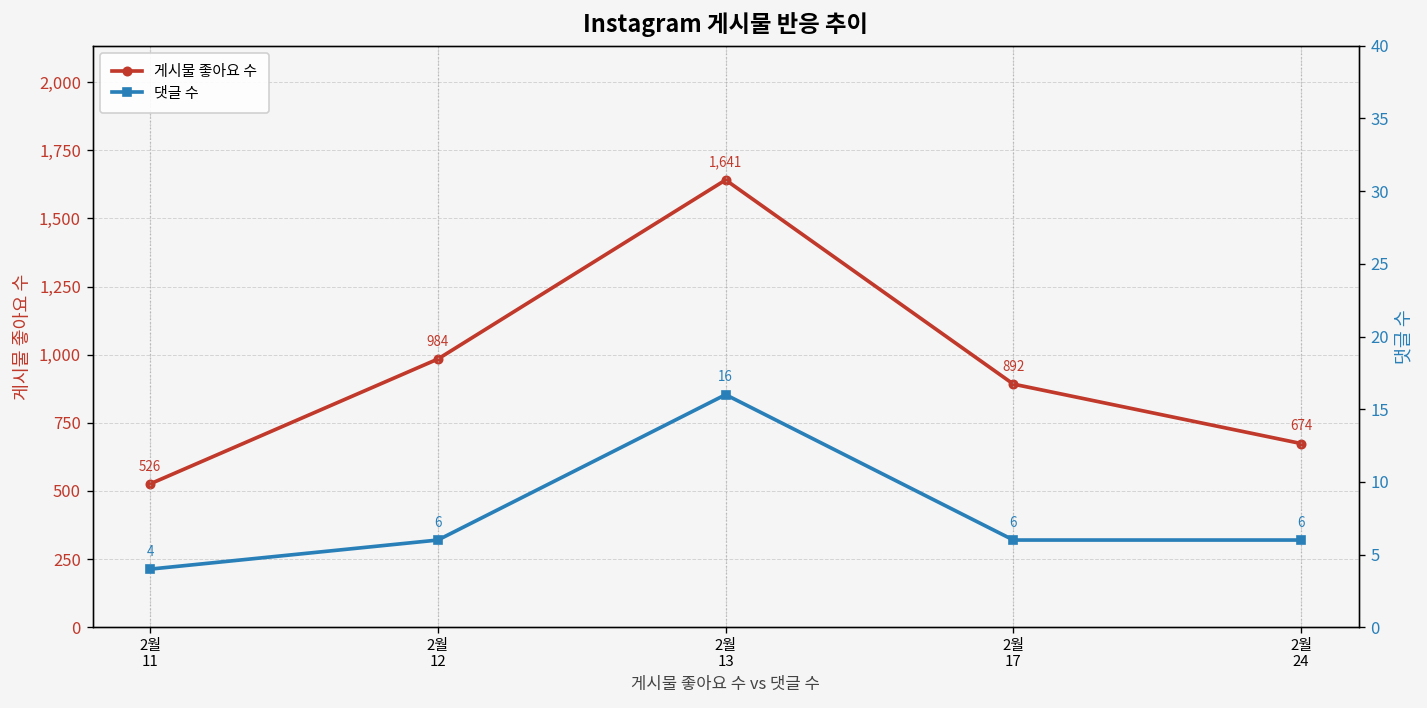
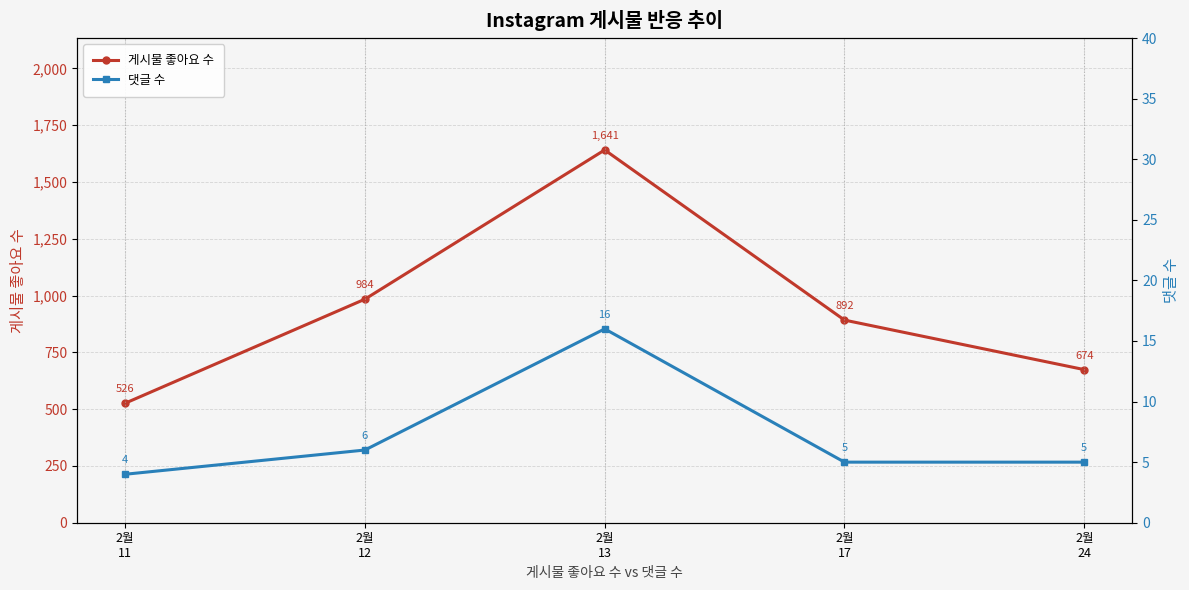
  {
    "게시물 좋아요 수": {
      "2월 11": "526",
      "2월 12": "984",
      "2월 13": "1,641",
      "2월 17": "892",
      "2월 24": "674"
    },
    "댓글 수": {
      "2월 11": "4",
      "2월 12": "6",
      "2월 13": "16",
-     "2월 17": "6",
-     "2월 24": "6"
+     "2월 17": "5",
+     "2월 24": "5"
    }
  }
